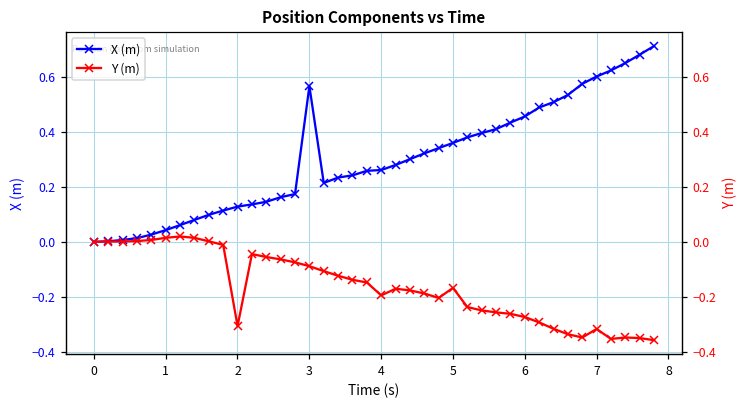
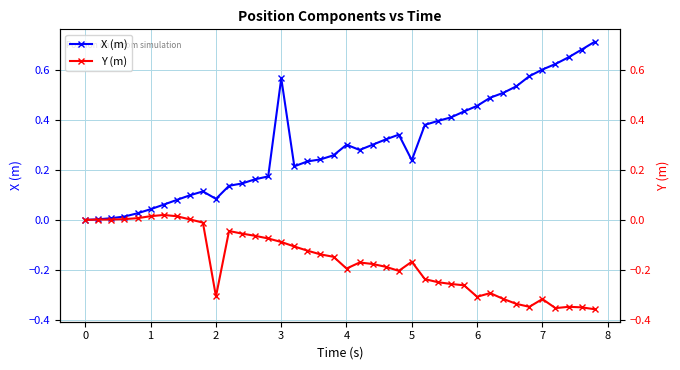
  {
    "X (m)": {
      "1": 0.04,
-     "2": 0.13,
+     "2": 0.08,
      "3": 0.57,
-     "4": 0.26,
-     "5": 0.36,
+     "4": 0.30,
+     "5": 0.24,
      "6": 0.46,
      "7": 0.60
    },
    "Y (m)": {
      "1": 0.01,
      "2": -0.31,
      "3": -0.09,
      "4": -0.20,
      "5": -0.17,
-     "6": -0.27,
+     "6": -0.31,
      "7": -0.32
    }
  }
